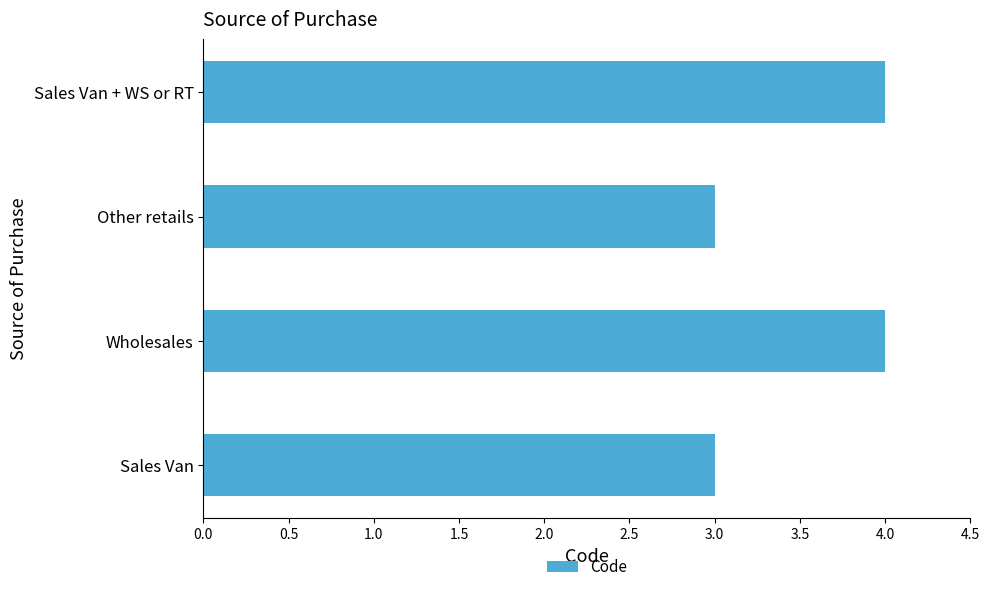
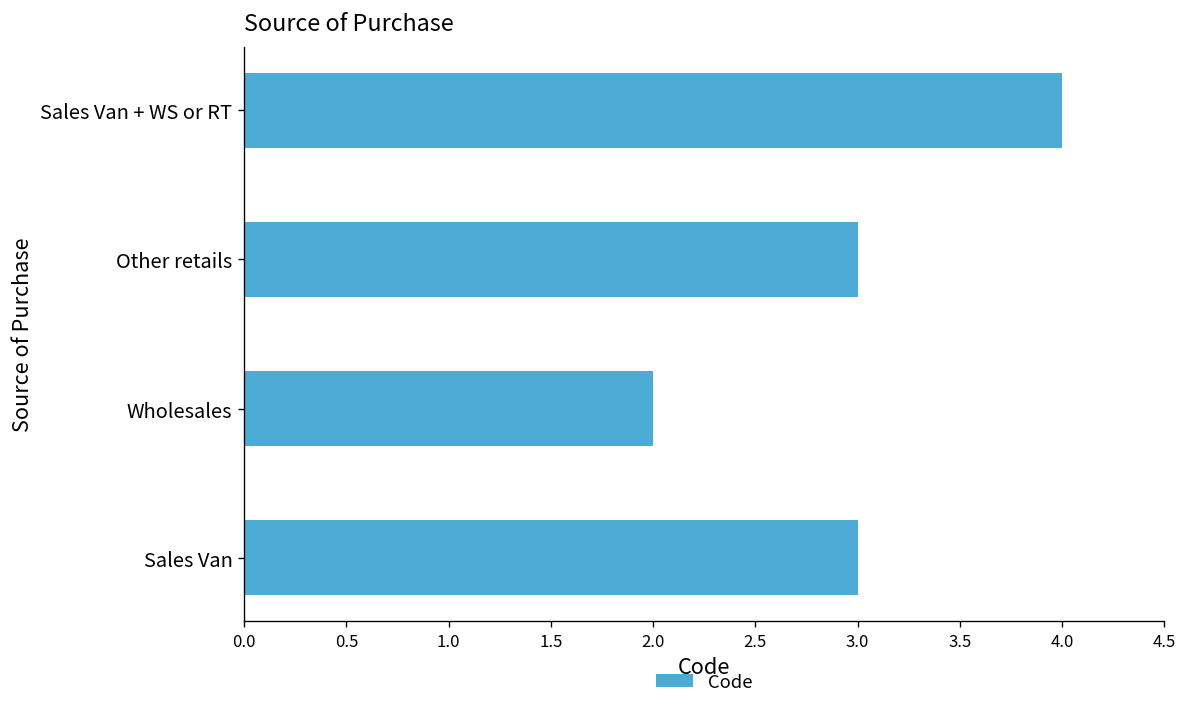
  {
    "Sales Van + WS or RT": 4,
    "Other retails": 3,
-   "Wholesales": 4,
+   "Wholesales": 2,
    "Sales Van": 3
  }
